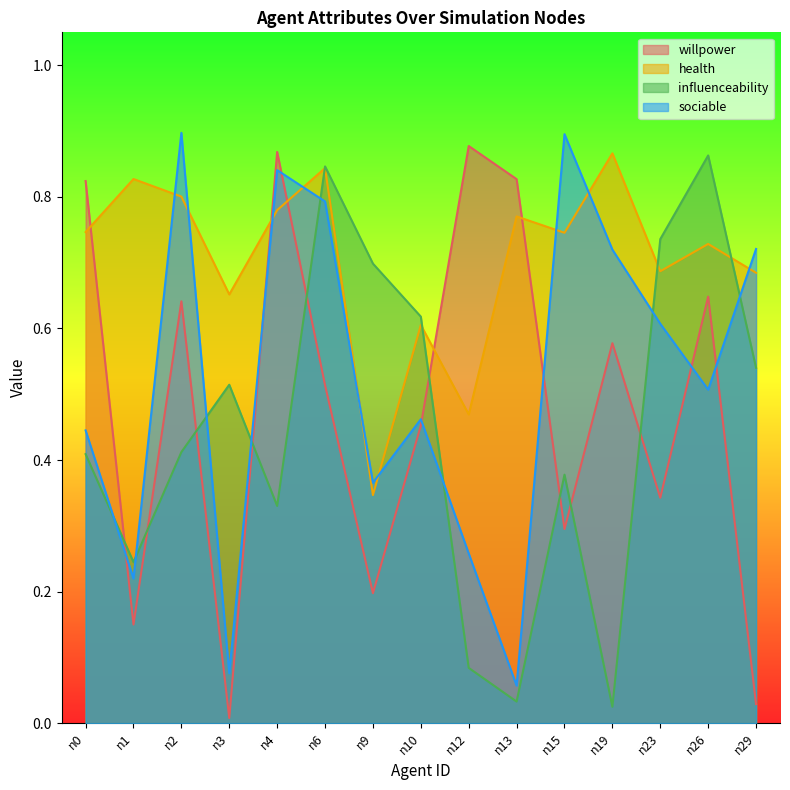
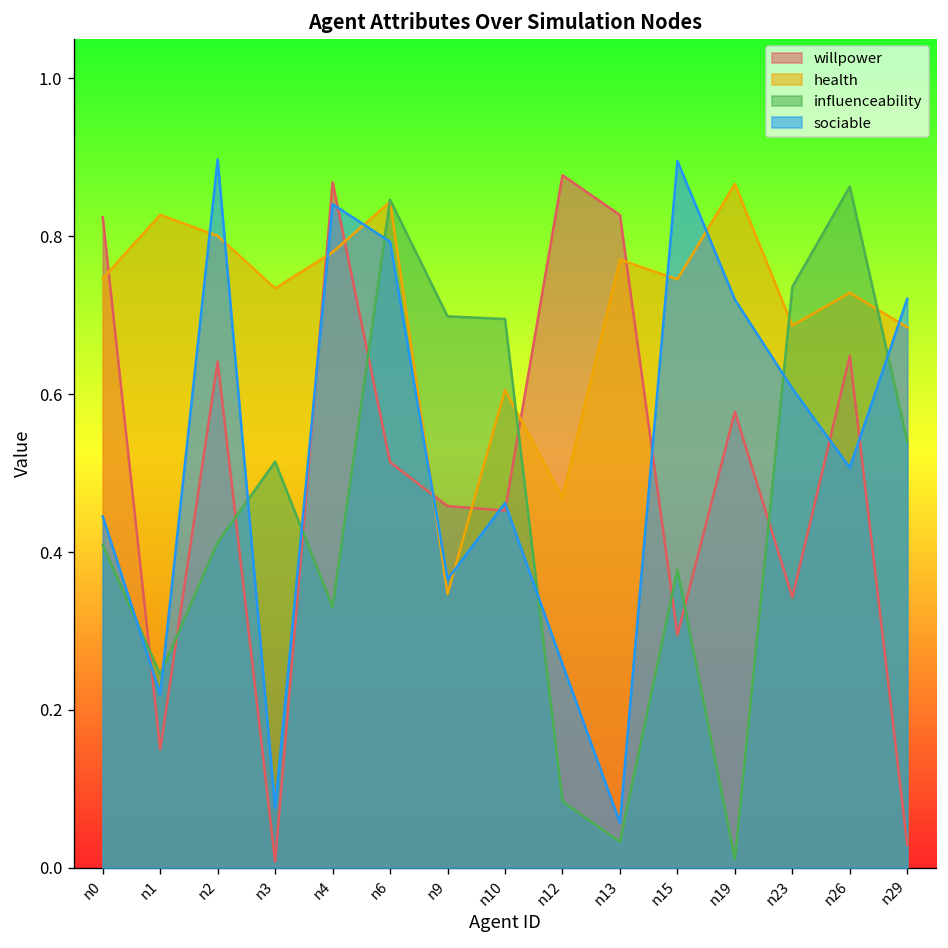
  {
    "willpower": {
      "n0": 0.82,
      "n1": 0.15,
      "n2": 0.64,
      "n3": 0.01,
      "n4": 0.87,
      "n6": 0.51,
-     "n9": 0.20,
+     "n9": 0.46,
      "n10": 0.45,
      "n12": 0.88,
      "n13": 0.83,
      "n15": 0.30,
      "n19": 0.58,
      "n23": 0.34,
      "n26": 0.65,
      "n29": 0.03
    },
    "health": {
      "n0": 0.75,
      "n1": 0.83,
      "n2": 0.80,
-     "n3": 0.65,
+     "n3": 0.73,
      "n4": 0.78,
      "n9": 0.35,
      "n10": 0.61,
      "n12": 0.47,
      "n13": 0.77,
      "n15": 0.75,
      "n19": 0.87,
      "n23": 0.69,
      "n26": 0.73,
      "n29": 0.68
    },
    "influenceability": {
      "n0": 0.41,
      "n1": 0.24,
      "n2": 0.41,
      "n3": 0.51,
      "n4": 0.33,
      "n9": 0.70,
-     "n10": 0.62,
+     "n10": 0.70,
      "n12": 0.08,
      "n13": 0.03,
      "n15": 0.38,
-     "n19": 0.03,
+     "n19": 0.01,
      "n23": 0.74,
      "n26": 0.86,
      "n29": 0.54
    },
    "sociable": {
      "n0": 0.45,
      "n1": 0.22,
      "n2": 0.90,
      "n3": 0.08,
      "n4": 0.84,
      "n6": 0.79,
      "n9": 0.37,
      "n10": 0.46,
      "n12": 0.26,
      "n13": 0.06,
      "n15": 0.90,
      "n19": 0.72,
      "n23": 0.61,
      "n26": 0.51,
      "n29": 0.72
    }
  }
